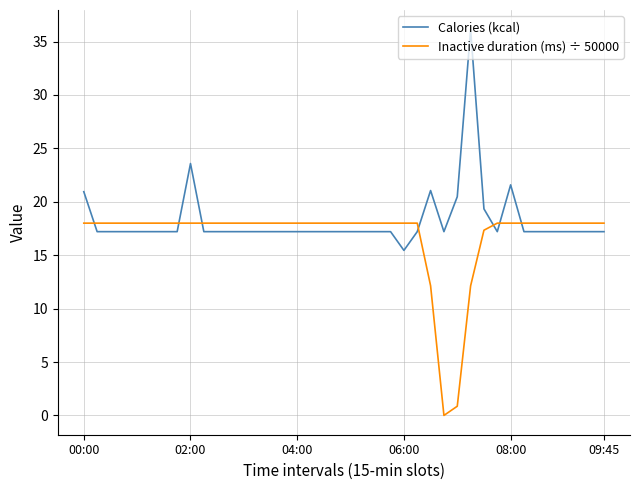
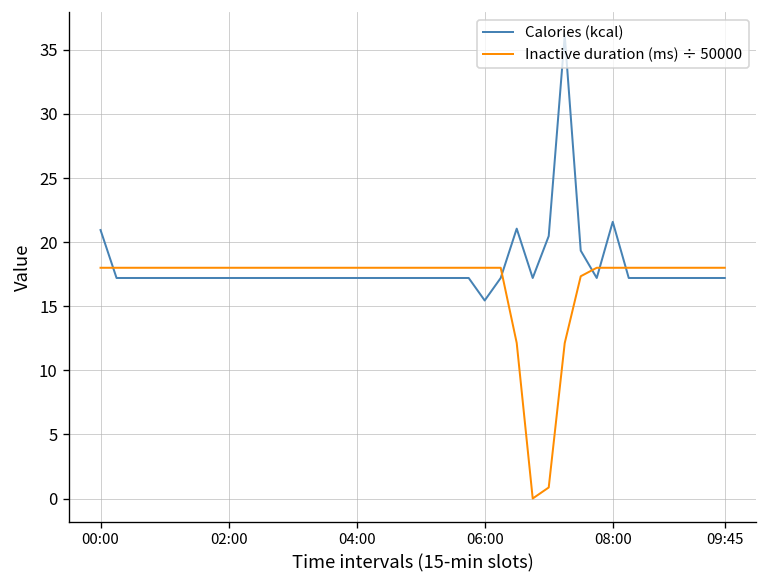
  {
    "Calories (kcal)": {
      "00:00": 20.9,
-     "02:00": 23.6,
+     "02:00": 17.2,
      "04:00": 17.2,
      "06:00": 15.4,
      "08:00": 21.6,
      "09:45": 17.2
    },
    "Inactive duration (ms) ÷ 50000": {
      "00:00": 18.0,
      "02:00": 18.0,
      "04:00": 18.0,
      "06:00": 18.0,
      "08:00": 18.0,
      "09:45": 18.0
    }
  }
